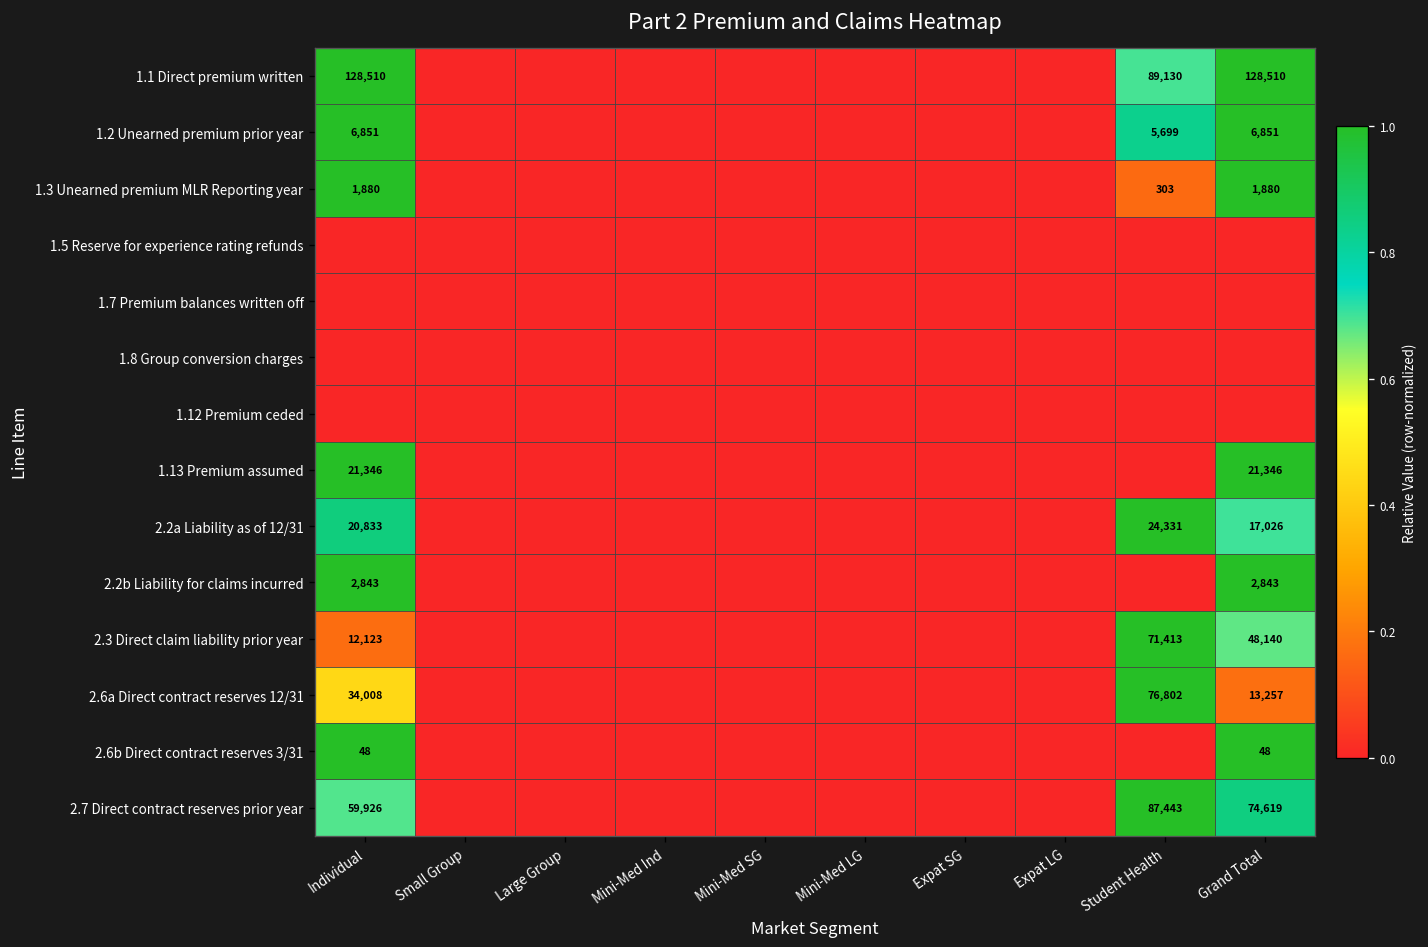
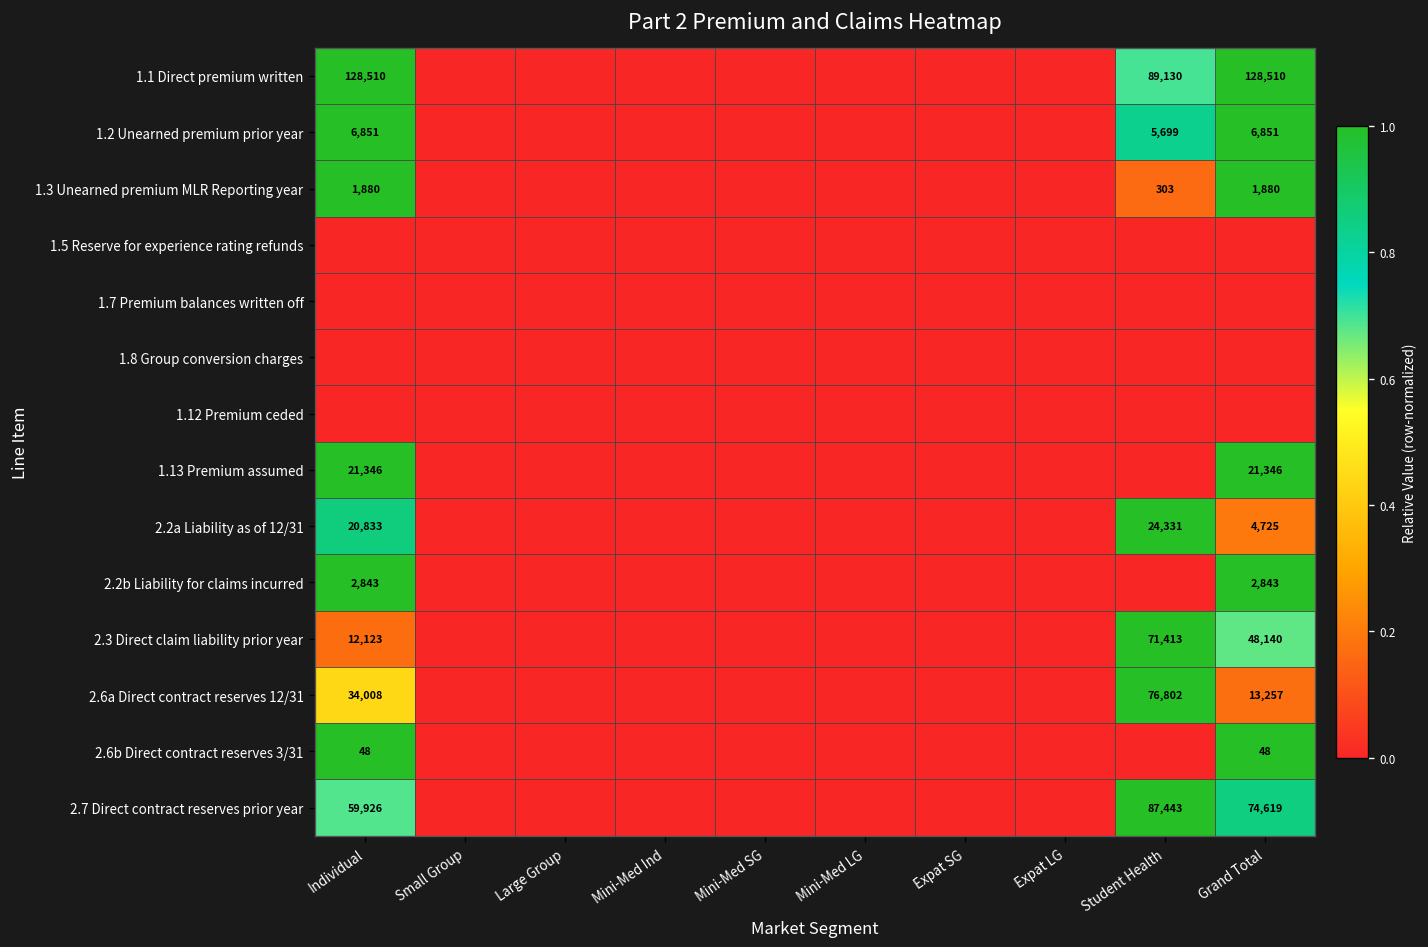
  {
    "1.1 Direct premium written": {
      "Individual": "128,510",
      "Student Health": "89,130",
      "Grand Total": "128,510"
    },
    "1.2 Unearned premium prior year": {
      "Individual": "6,851",
      "Student Health": "5,699",
      "Grand Total": "6,851"
    },
    "1.3 Unearned premium MLR Reporting year": {
      "Individual": "1,880",
      "Student Health": "303",
      "Grand Total": "1,880"
    },
    "1.13 Premium assumed": {
      "Individual": "21,346",
      "Grand Total": "21,346"
    },
    "2.2a Liability as of 12/31": {
      "Individual": "20,833",
      "Student Health": "24,331",
-     "Grand Total": "17,026"
+     "Grand Total": "4,725"
    },
    "2.2b Liability for claims incurred": {
      "Individual": "2,843",
      "Grand Total": "2,843"
    },
    "2.3 Direct claim liability prior year": {
      "Individual": "12,123",
      "Student Health": "71,413",
      "Grand Total": "48,140"
    },
    "2.6a Direct contract reserves 12/31": {
      "Individual": "34,008",
      "Student Health": "76,802",
      "Grand Total": "13,257"
    },
    "2.6b Direct contract reserves 3/31": {
      "Individual": "48",
      "Grand Total": "48"
    },
    "2.7 Direct contract reserves prior year": {
      "Individual": "59,926",
      "Student Health": "87,443",
      "Grand Total": "74,619"
    }
  }
